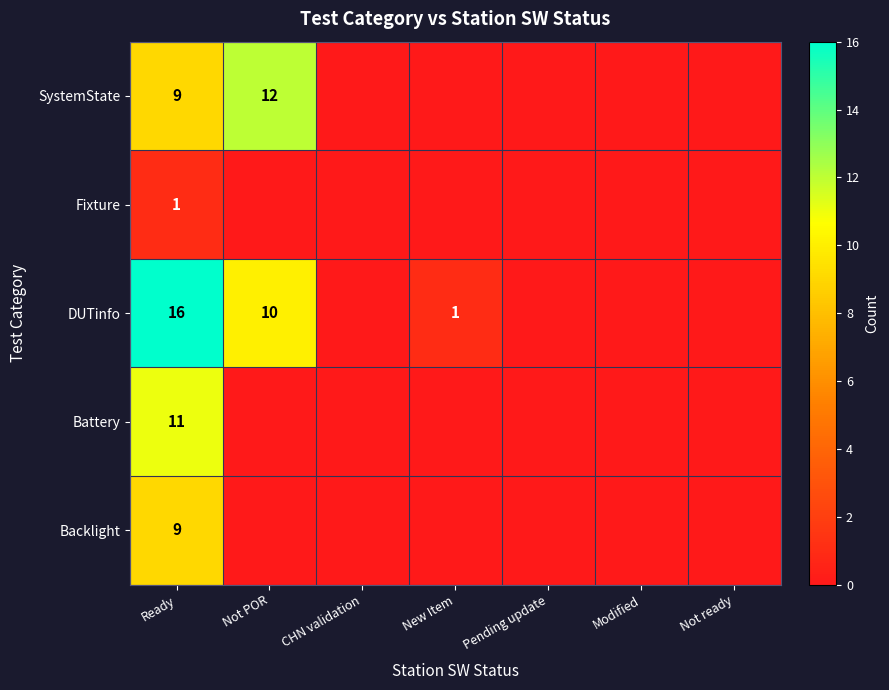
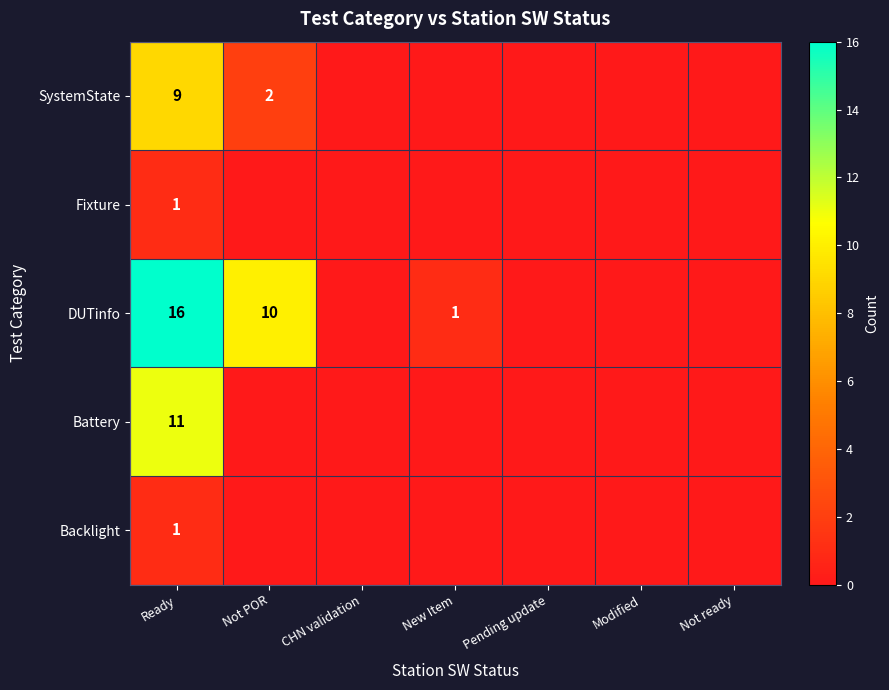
  {
    "SystemState": {
      "Ready": 9,
-     "Not POR": 12
+     "Not POR": 2
    },
    "Fixture": {
      "Ready": 1
    },
    "DUTinfo": {
      "Ready": 16,
      "Not POR": 10,
      "New Item": 1
    },
    "Battery": {
      "Ready": 11
    },
    "Backlight": {
-     "Ready": 9
+     "Ready": 1
    }
  }
